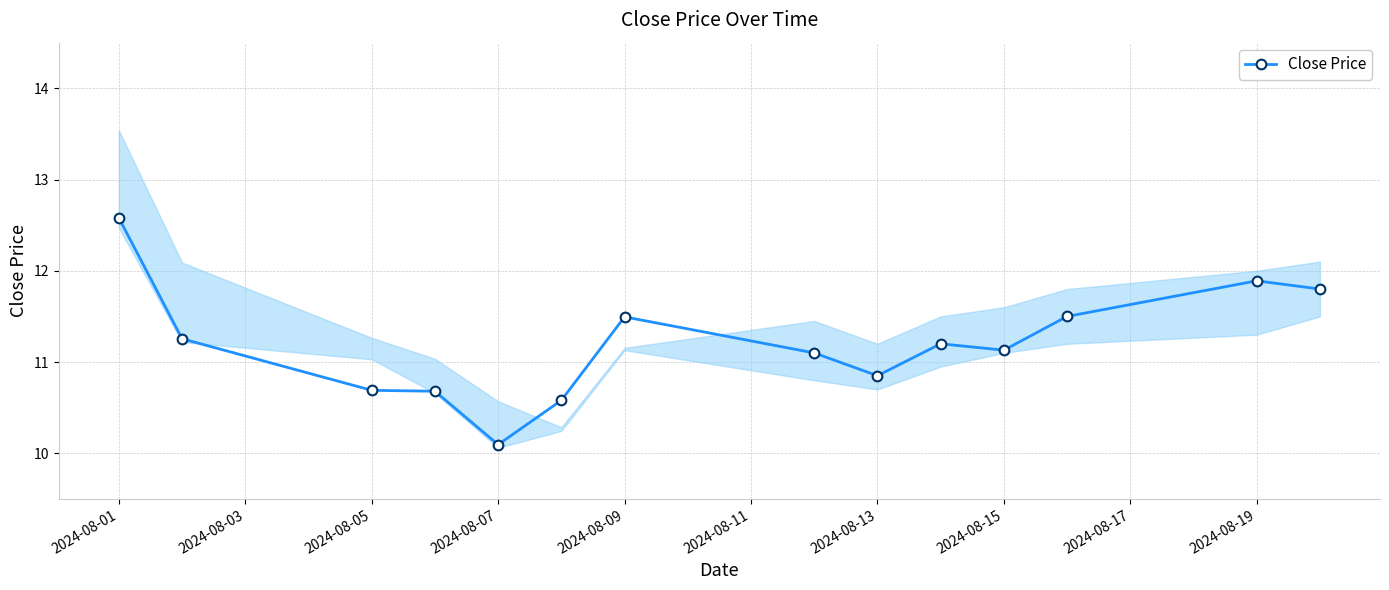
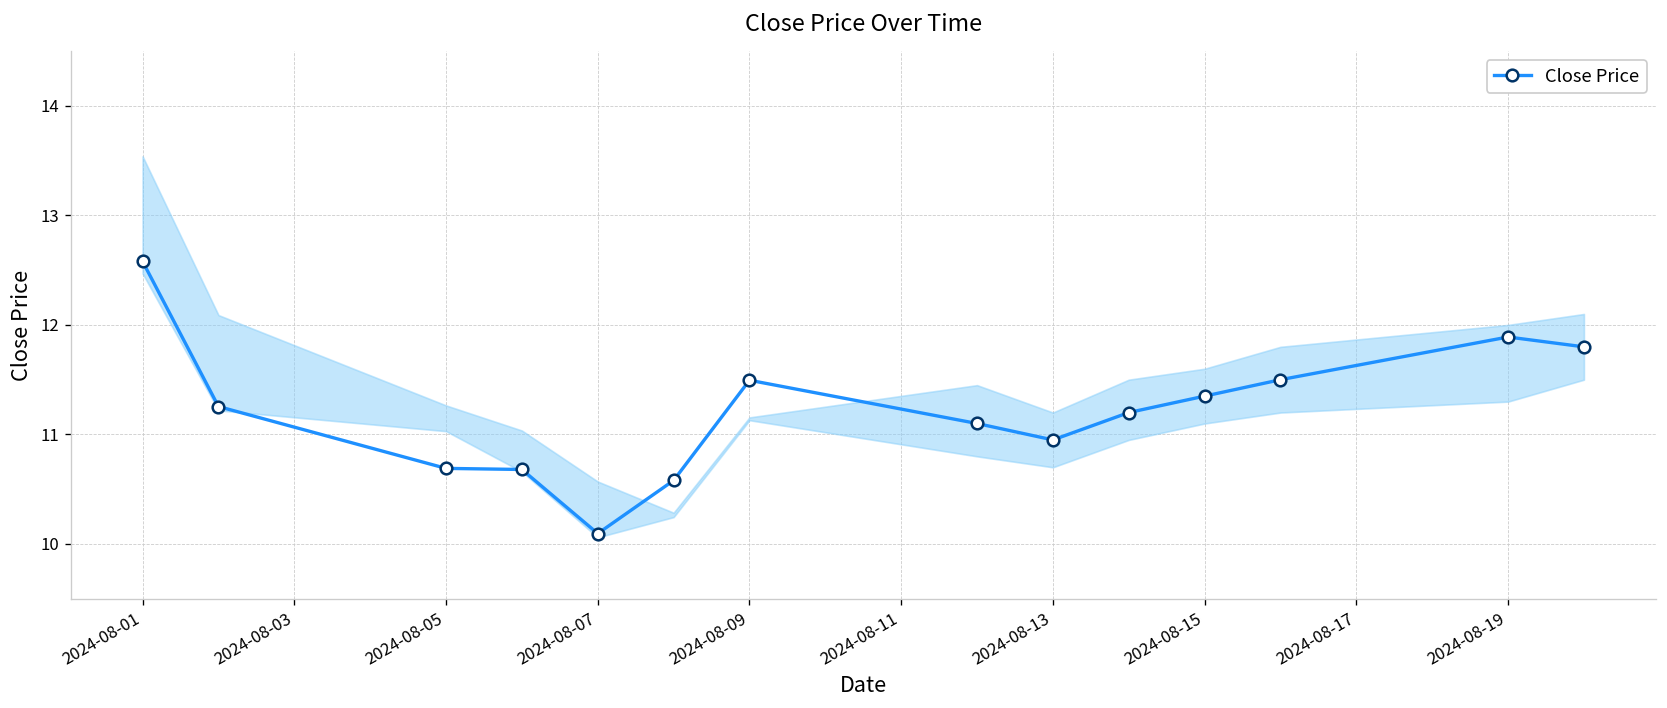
  {
    "Close Price": {
      "2024-08-01": 12.6,
      "2024-08-05": 10.7,
      "2024-08-07": 10.1,
      "2024-08-09": 11.5,
-     "2024-08-13": 10.9,
-     "2024-08-15": 11.1,
+     "2024-08-13": 11.0,
+     "2024-08-15": 11.4,
      "2024-08-19": 11.9
    }
  }
